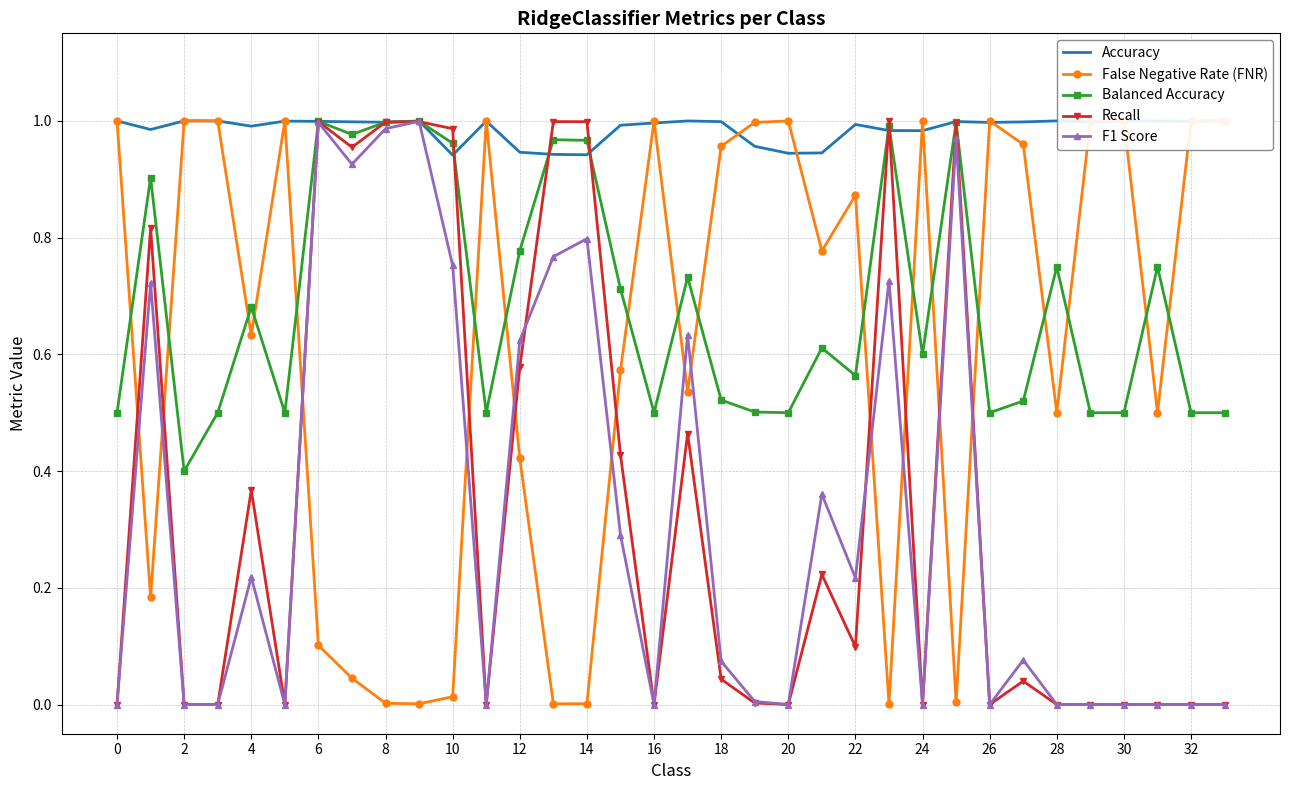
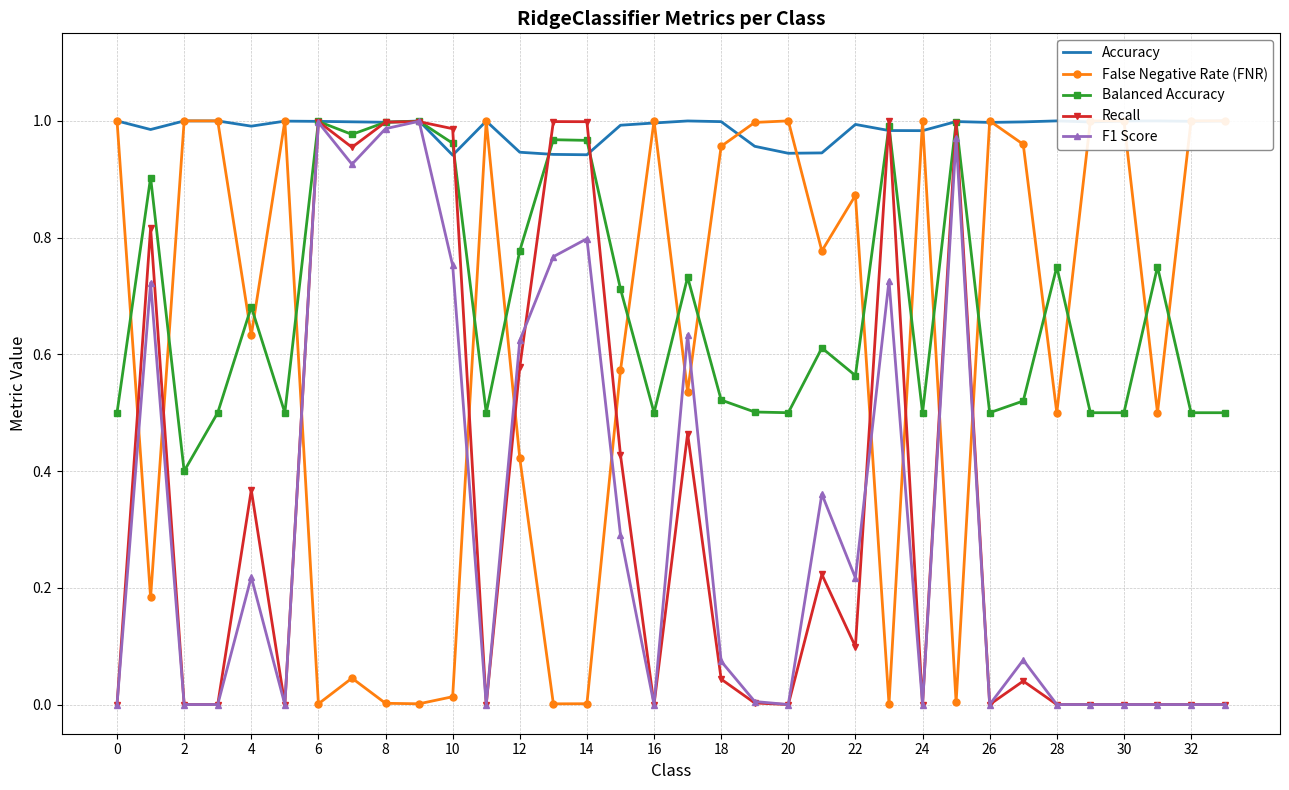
  {
    "Accuracy": {
      "4": 0.99,
      "10": 0.94,
      "12": 0.95,
      "14": 0.94,
      "18": 1.00,
      "20": 0.94,
      "22": 0.99,
      "24": 0.98,
      "28": 1.00
    },
    "False Negative Rate (FNR)": {
      "4": 0.63,
-     "6": 0.10,
+     "6": 0.00,
      "8": 0.00,
      "10": 0.01,
      "12": 0.42,
      "14": 0.00,
      "18": 0.96,
      "20": 1.00,
      "22": 0.87,
      "24": 1.00,
      "28": 0.50
    },
    "Balanced Accuracy": {
      "0": 0.5,
      "2": 0.4,
      "4": 0.68,
      "10": 0.96,
      "12": 0.78,
      "14": 0.97,
      "16": 0.5,
      "18": 0.52,
      "20": 0.5,
      "22": 0.56,
-     "24": 0.6,
+     "24": 0.5,
      "26": 0.5,
      "28": 0.75,
      "30": 0.5,
      "32": 0.5
    },
    "Recall": {
      "4": 0.37,
      "10": 0.99,
      "12": 0.58,
      "14": 1.00,
      "18": 0.04,
      "22": 0.10
    },
    "F1 Score": {
      "4": 0.22,
      "8": 0.99,
      "10": 0.75,
      "12": 0.62,
      "14": 0.80,
      "18": 0.07,
      "22": 0.22
    }
  }
